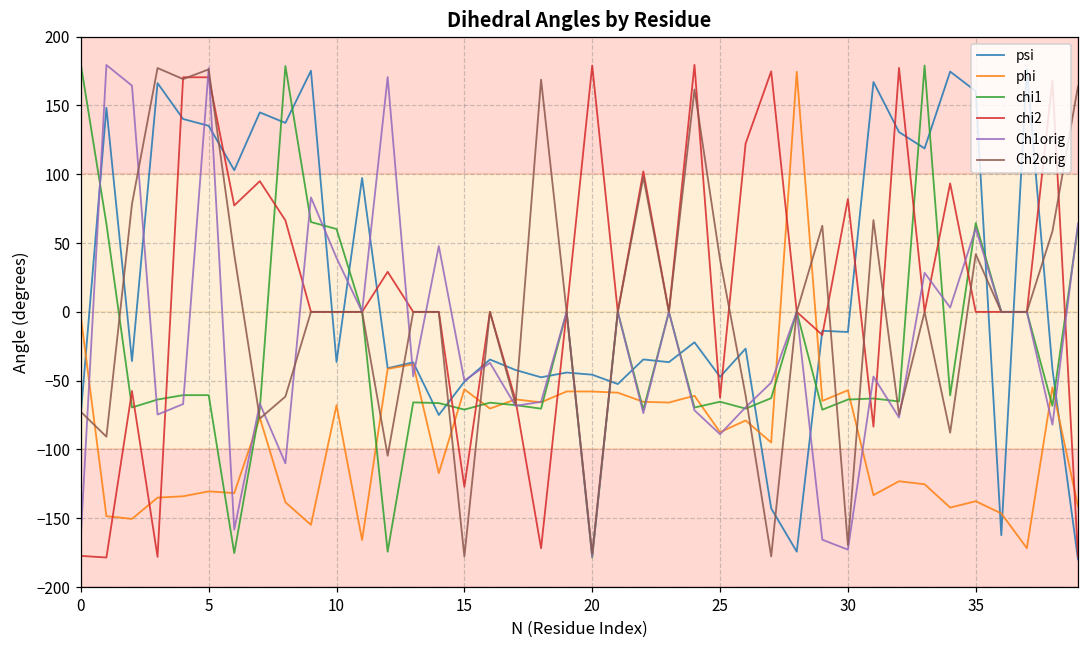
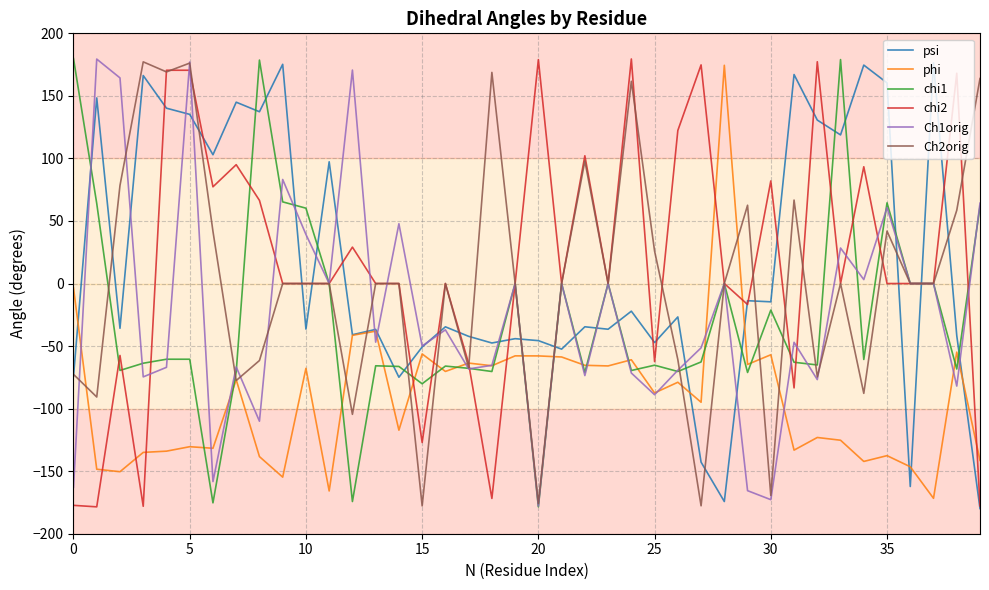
  {
    "psi": {
      "5": 135,
      "10": -36,
      "20": -46,
      "25": -47,
      "30": -15
    },
    "phi": {
      "0": -4,
      "5": -130,
      "10": -68,
      "15": -56,
      "20": -58,
      "30": -57,
      "35": -138
    },
    "chi1": {
      "0": 180,
      "5": -61,
      "10": 60,
-     "15": -71,
+     "15": -80,
      "25": -65,
-     "30": -64,
+     "30": -21,
      "35": 64
    },
    "chi2": {
      "0": -177,
      "5": 170,
      "15": -127,
      "20": 179,
      "25": -62,
      "30": 82,
      "35": 0
    },
    "Ch1orig": {
      "0": -163,
      "10": 39,
      "30": -173,
      "35": 61
    },
    "Ch2orig": {
      "15": -178,
-     "25": 38,
+     "25": 26,
      "30": -169,
      "35": 42
    }
  }
